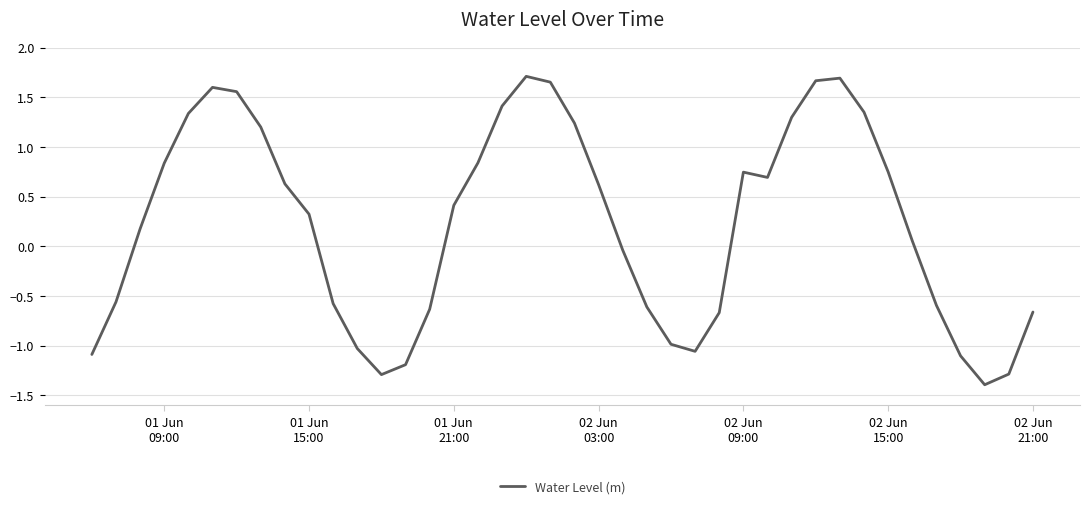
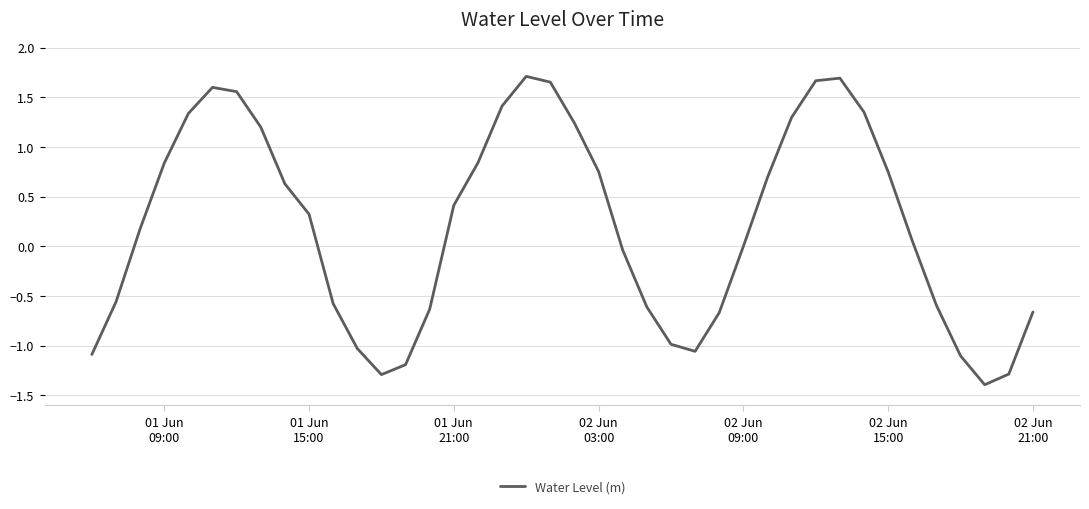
  {
    "01 Jun 09:00": 0.8,
    "01 Jun 15:00": 0.3,
    "01 Jun 21:00": 0.4,
-   "02 Jun 03:00": 0.6,
-   "02 Jun 09:00": 0.7,
+   "02 Jun 03:00": 0.8,
+   "02 Jun 09:00": 0.0,
    "02 Jun 15:00": 0.7,
    "02 Jun 21:00": -0.7
  }
